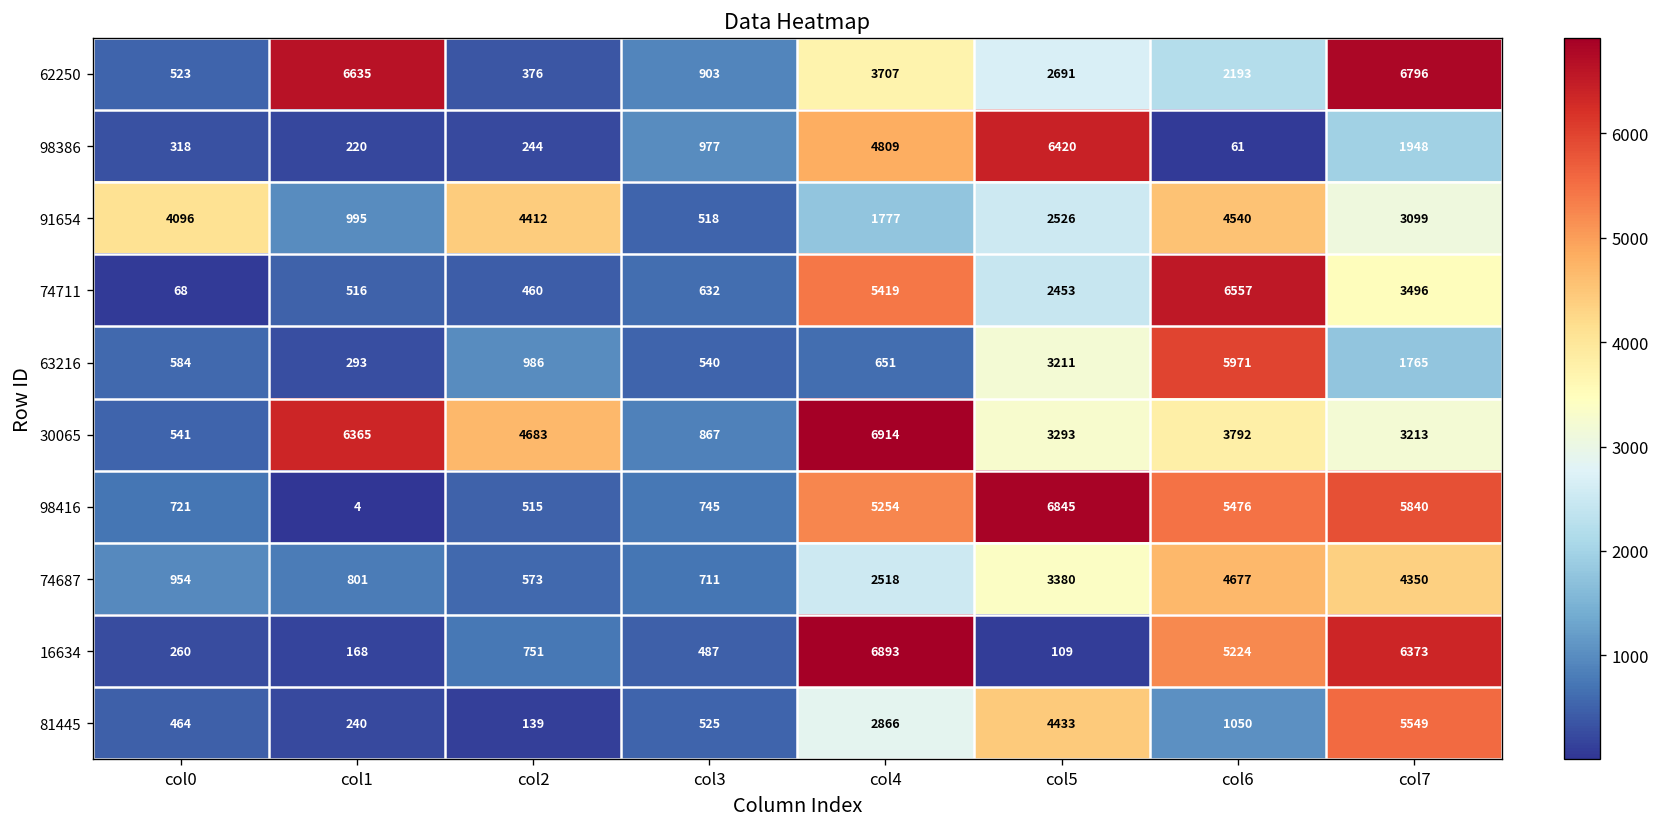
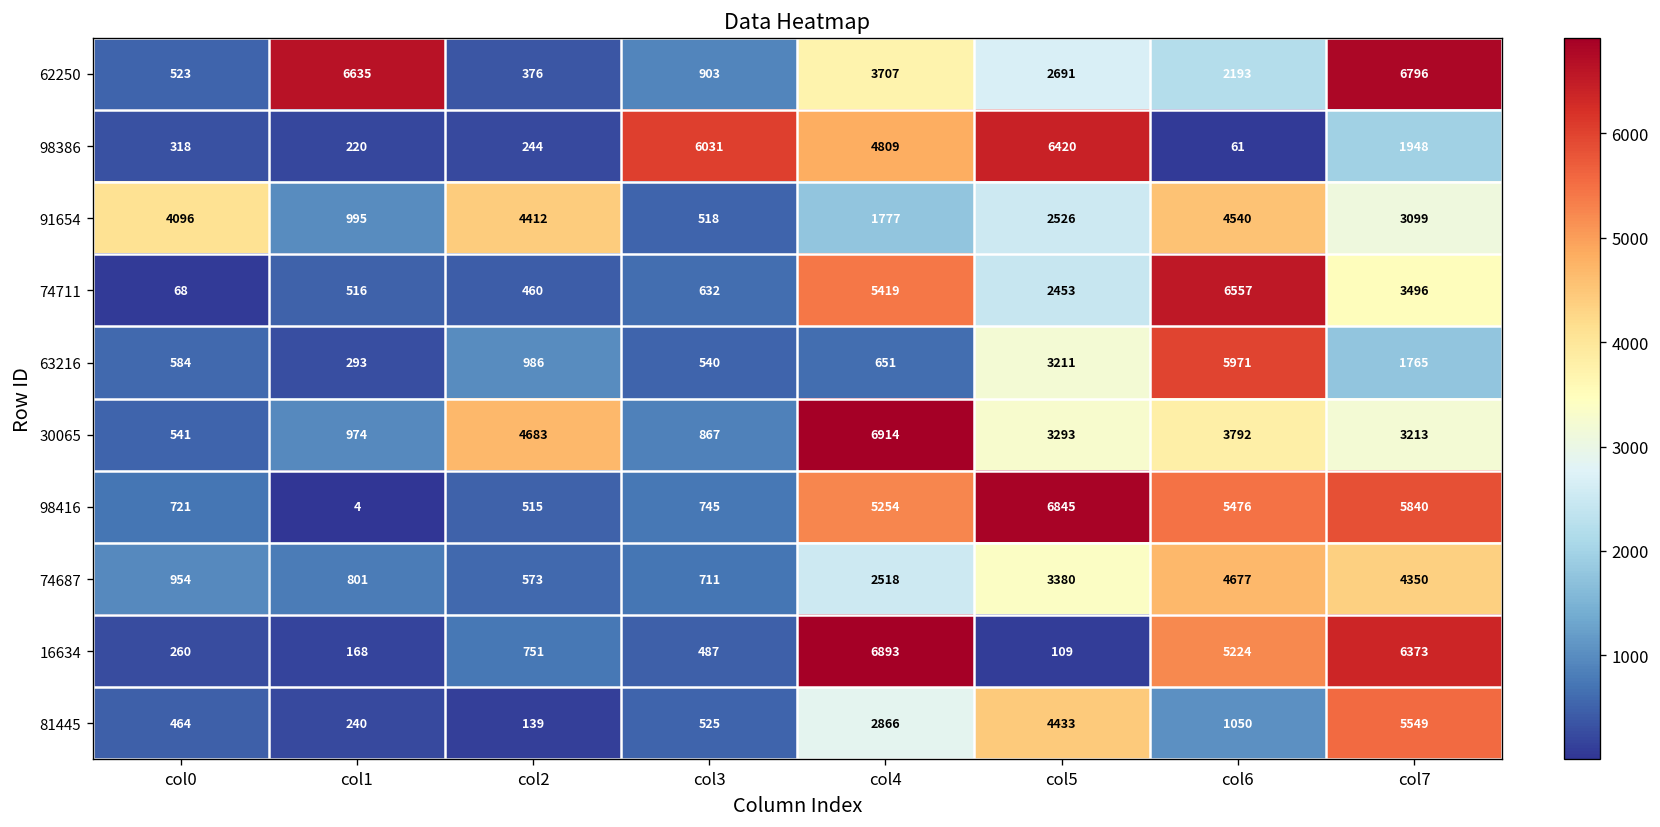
  {
    "62250": {
      "col0": 523,
      "col1": 6635,
      "col2": 376,
      "col3": 903,
      "col4": 3707,
      "col5": 2691,
      "col6": 2193,
      "col7": 6796
    },
    "98386": {
      "col0": 318,
      "col1": 220,
      "col2": 244,
-     "col3": 977,
+     "col3": 6031,
      "col4": 4809,
      "col5": 6420,
      "col6": 61,
      "col7": 1948
    },
    "91654": {
      "col0": 4096,
      "col1": 995,
      "col2": 4412,
      "col3": 518,
      "col4": 1777,
      "col5": 2526,
      "col6": 4540,
      "col7": 3099
    },
    "74711": {
      "col0": 68,
      "col1": 516,
      "col2": 460,
      "col3": 632,
      "col4": 5419,
      "col5": 2453,
      "col6": 6557,
      "col7": 3496
    },
    "63216": {
      "col0": 584,
      "col1": 293,
      "col2": 986,
      "col3": 540,
      "col4": 651,
      "col5": 3211,
      "col6": 5971,
      "col7": 1765
    },
    "30065": {
      "col0": 541,
-     "col1": 6365,
+     "col1": 974,
      "col2": 4683,
      "col3": 867,
      "col4": 6914,
      "col5": 3293,
      "col6": 3792,
      "col7": 3213
    },
    "98416": {
      "col0": 721,
      "col1": 4,
      "col2": 515,
      "col3": 745,
      "col4": 5254,
      "col5": 6845,
      "col6": 5476,
      "col7": 5840
    },
    "74687": {
      "col0": 954,
      "col1": 801,
      "col2": 573,
      "col3": 711,
      "col4": 2518,
      "col5": 3380,
      "col6": 4677,
      "col7": 4350
    },
    "16634": {
      "col0": 260,
      "col1": 168,
      "col2": 751,
      "col3": 487,
      "col4": 6893,
      "col5": 109,
      "col6": 5224,
      "col7": 6373
    },
    "81445": {
      "col0": 464,
      "col1": 240,
      "col2": 139,
      "col3": 525,
      "col4": 2866,
      "col5": 4433,
      "col6": 1050,
      "col7": 5549
    }
  }
